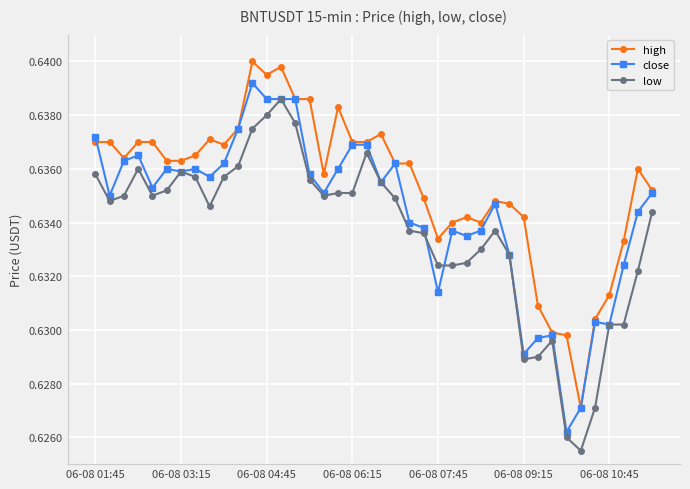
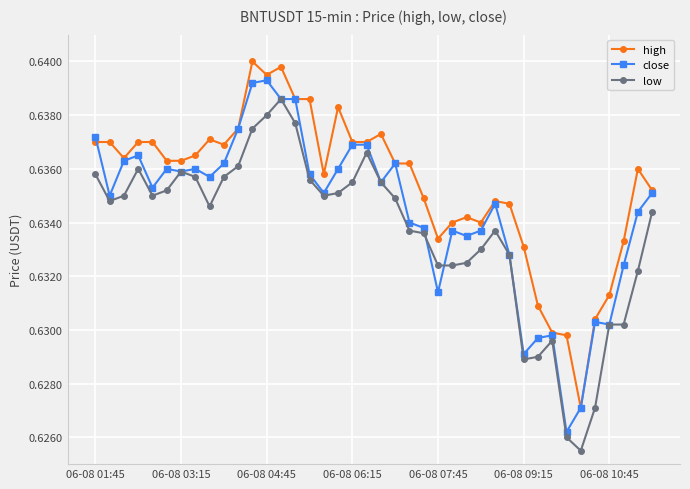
  {
    "high": {
      "06-08 01:45": 0.6370,
      "06-08 03:15": 0.6363,
      "06-08 04:45": 0.6395,
      "06-08 06:15": 0.6370,
      "06-08 07:45": 0.6334,
-     "06-08 09:15": 0.6342,
+     "06-08 09:15": 0.6331,
      "06-08 10:45": 0.6313
    },
    "close": {
      "06-08 01:45": 0.6372,
-     "06-08 04:45": 0.6386,
+     "06-08 04:45": 0.6393,
      "06-08 06:15": 0.6369,
      "06-08 07:45": 0.6314,
      "06-08 09:15": 0.6291
    },
    "low": {
      "06-08 01:45": 0.6358,
      "06-08 04:45": 0.6380,
-     "06-08 06:15": 0.6351,
+     "06-08 06:15": 0.6355,
      "06-08 07:45": 0.6324,
      "06-08 09:15": 0.6289
    }
  }
